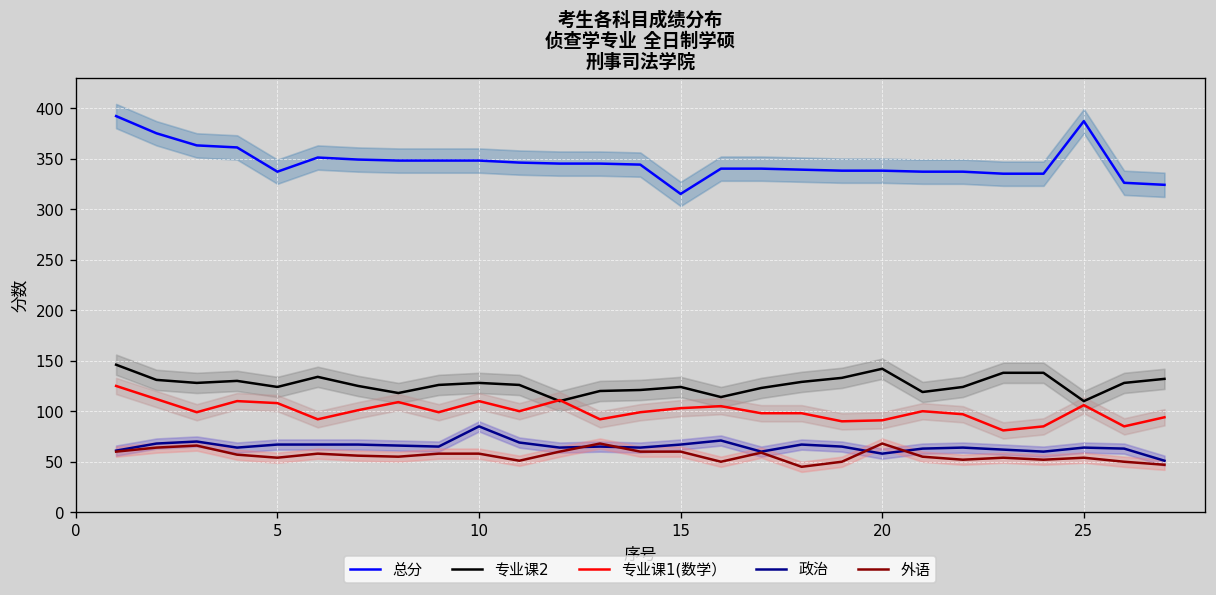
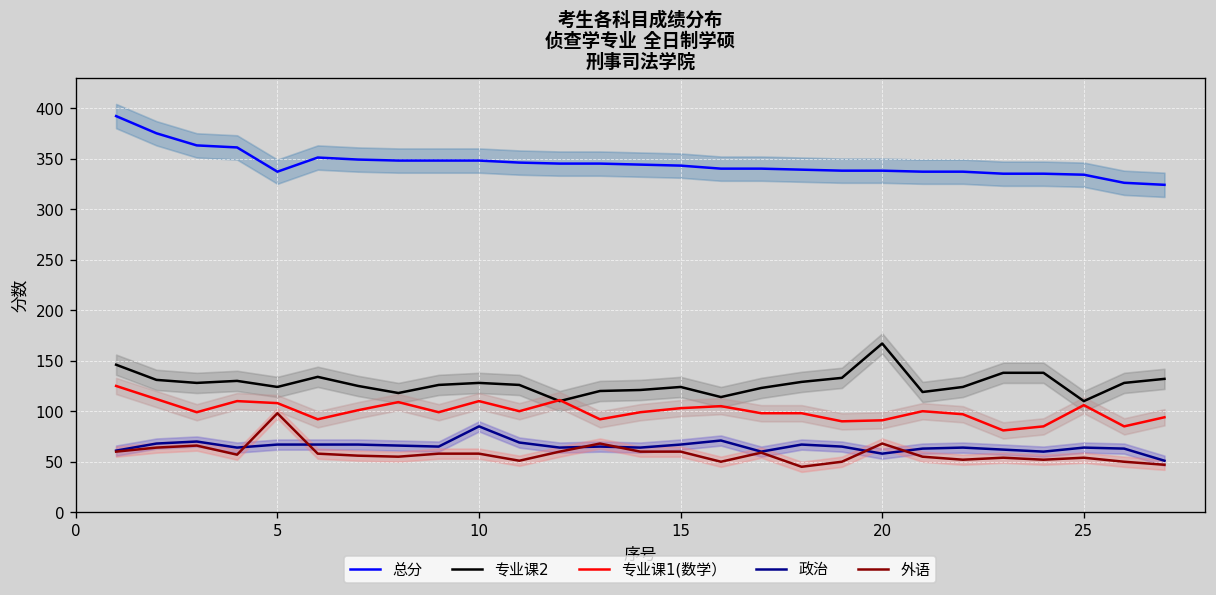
  {
    "总分": {
      "5": 340,
      "10": 350,
-     "15": 320,
+     "15": 340,
      "20": 340,
-     "25": 390
+     "25": 330
    },
    "专业课2": {
      "5": 120,
      "10": 130,
      "15": 120,
-     "20": 140,
+     "20": 170,
      "25": 110
    },
    "专业课1(数学）": {
      "5": 110,
      "10": 110,
      "15": 100,
      "20": 90,
      "25": 110
    },
    "政治": {
      "5": 70,
      "10": 90,
      "20": 60,
      "25": 60
    },
    "外语": {
-     "5": 50,
+     "5": 100,
      "10": 60,
      "15": 60,
      "20": 70,
      "25": 50
    }
  }
